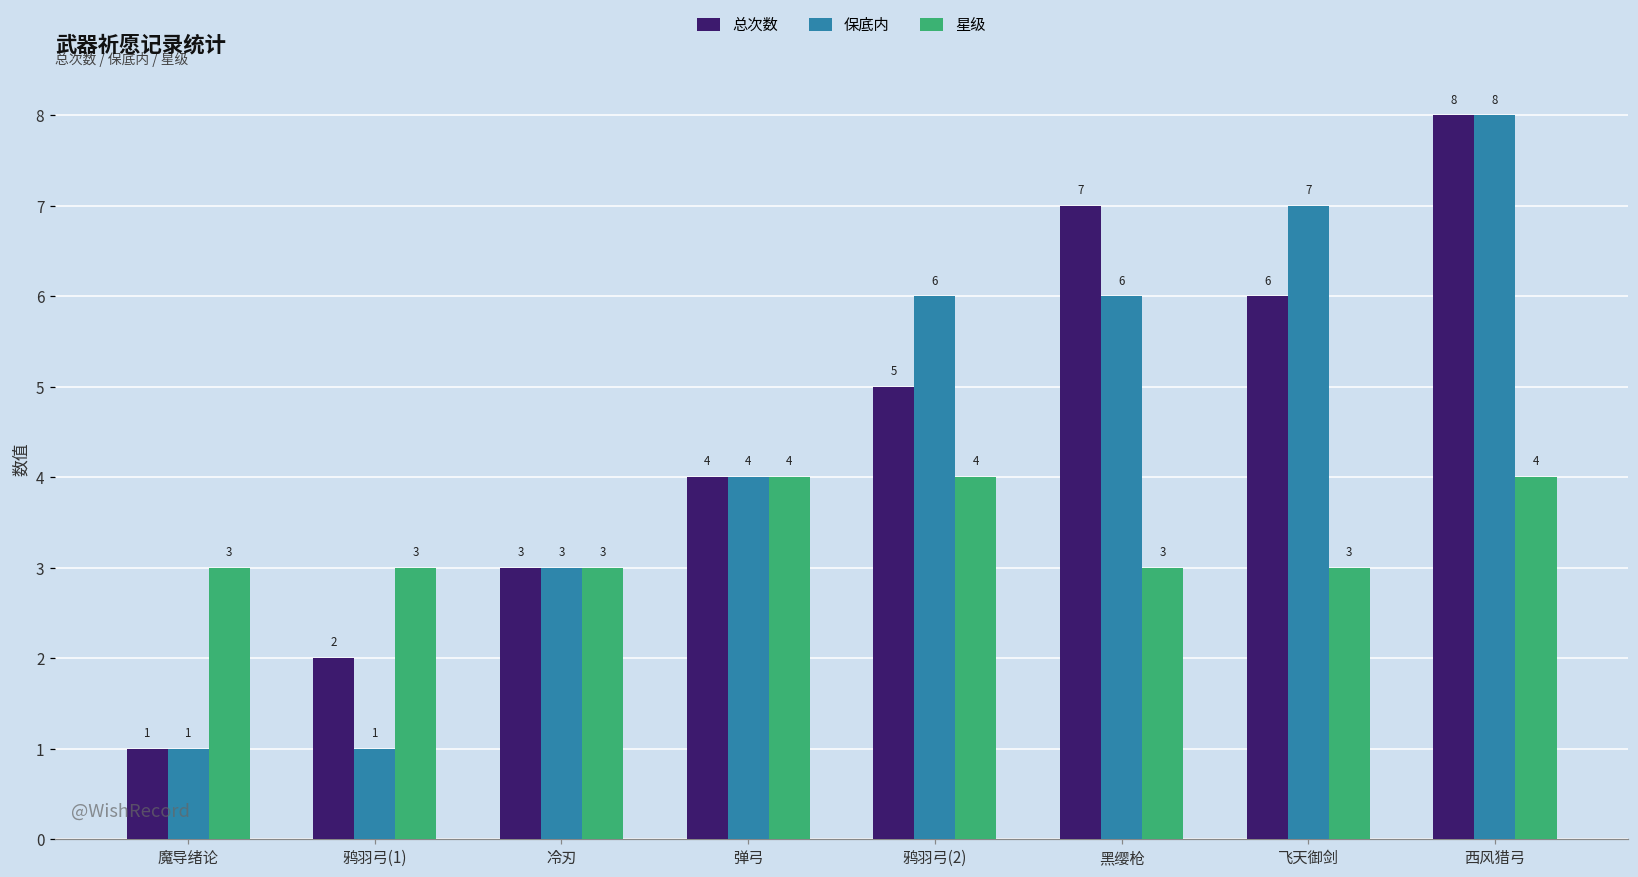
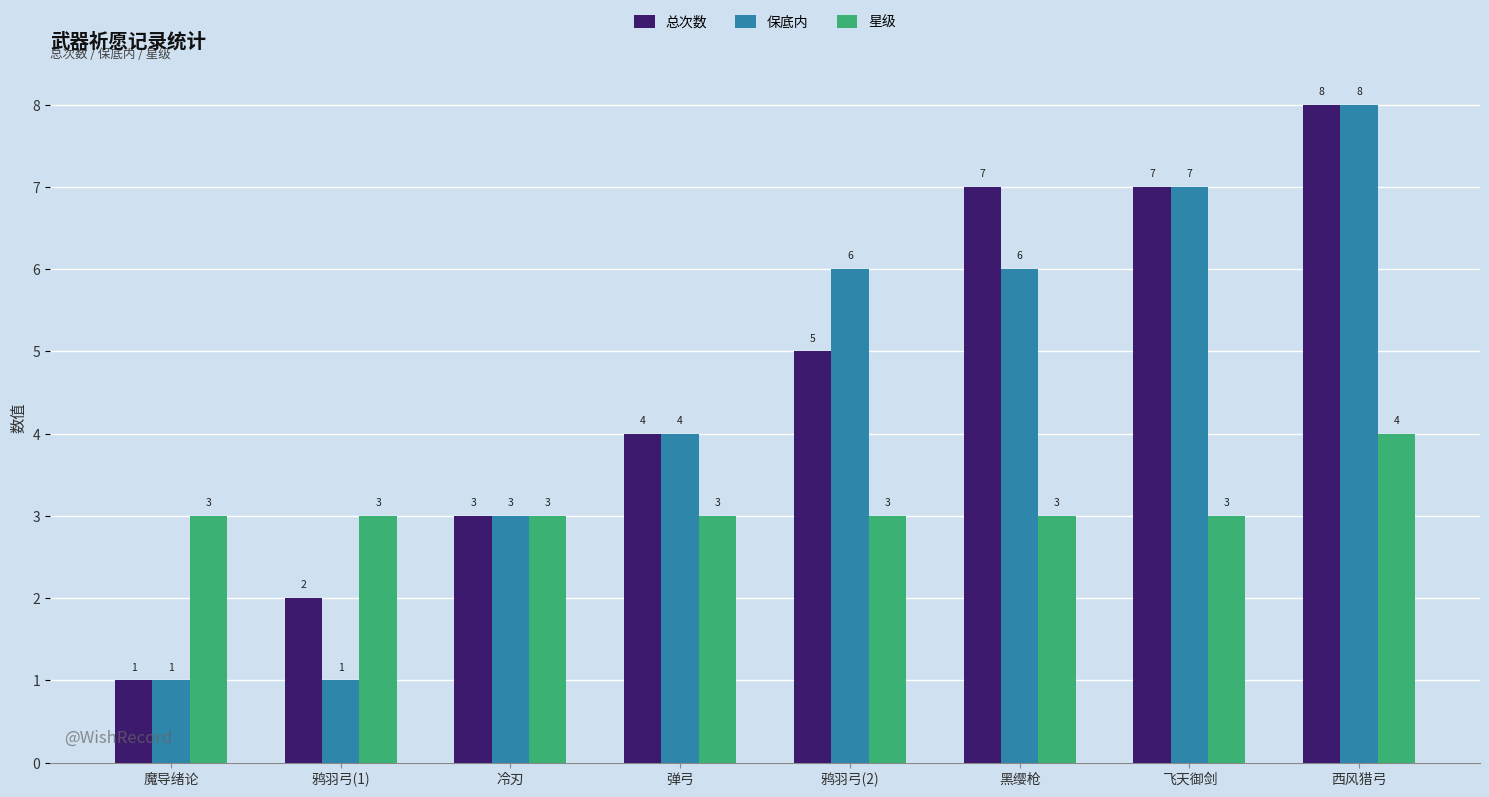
  {
    "总次数": {
      "魔导绪论": 1,
      "鸦羽弓(1)": 2,
      "冷刃": 3,
      "弹弓": 4,
      "鸦羽弓(2)": 5,
      "黑缨枪": 7,
-     "飞天御剑": 6,
+     "飞天御剑": 7,
      "西风猎弓": 8
    },
    "保底内": {
      "魔导绪论": 1,
      "鸦羽弓(1)": 1,
      "冷刃": 3,
      "弹弓": 4,
      "鸦羽弓(2)": 6,
      "黑缨枪": 6,
      "飞天御剑": 7,
      "西风猎弓": 8
    },
    "星级": {
      "魔导绪论": 3,
      "鸦羽弓(1)": 3,
      "冷刃": 3,
-     "弹弓": 4,
-     "鸦羽弓(2)": 4,
+     "弹弓": 3,
+     "鸦羽弓(2)": 3,
      "黑缨枪": 3,
      "飞天御剑": 3,
      "西风猎弓": 4
    }
  }
